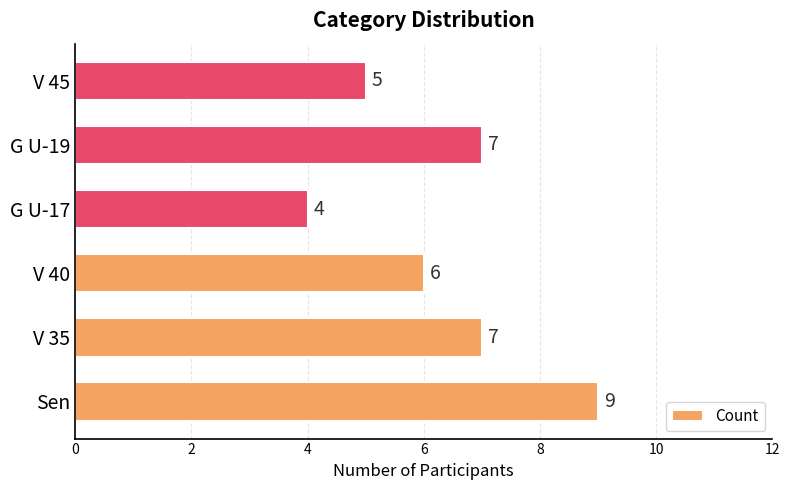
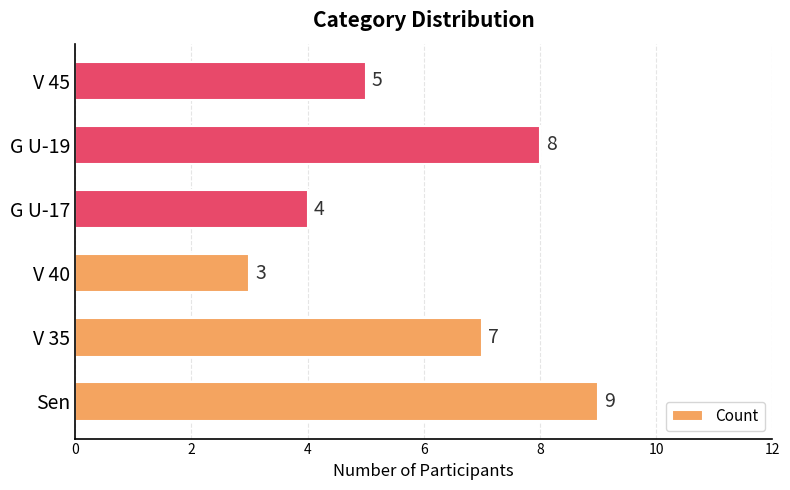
  {
    "V 45": 5,
-   "G U-19": 7,
+   "G U-19": 8,
    "G U-17": 4,
-   "V 40": 6,
+   "V 40": 3,
    "V 35": 7,
    "Sen": 9
  }
